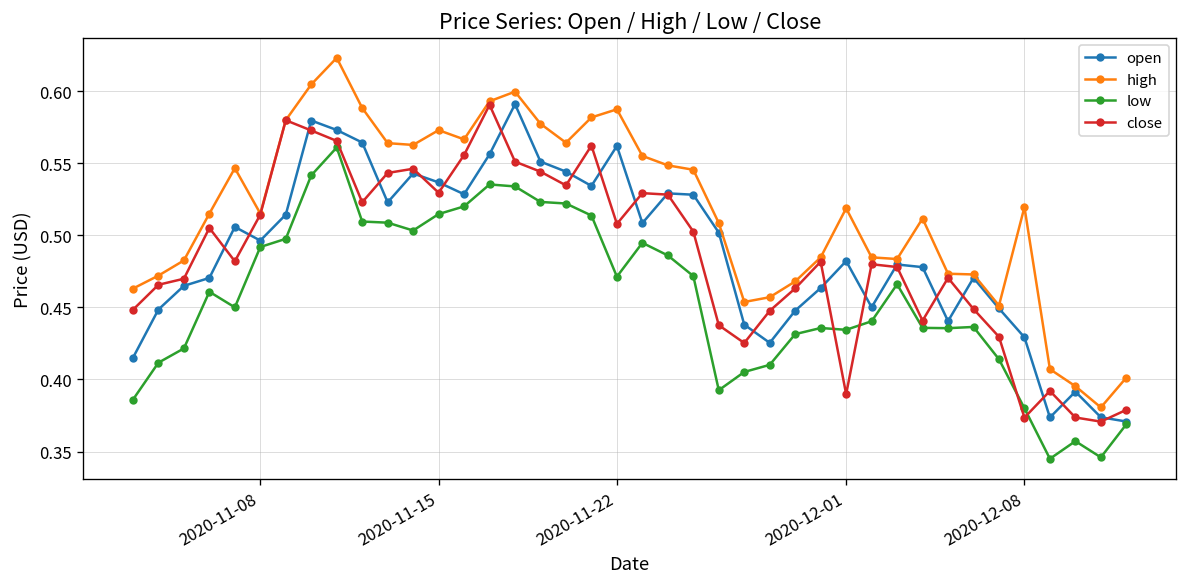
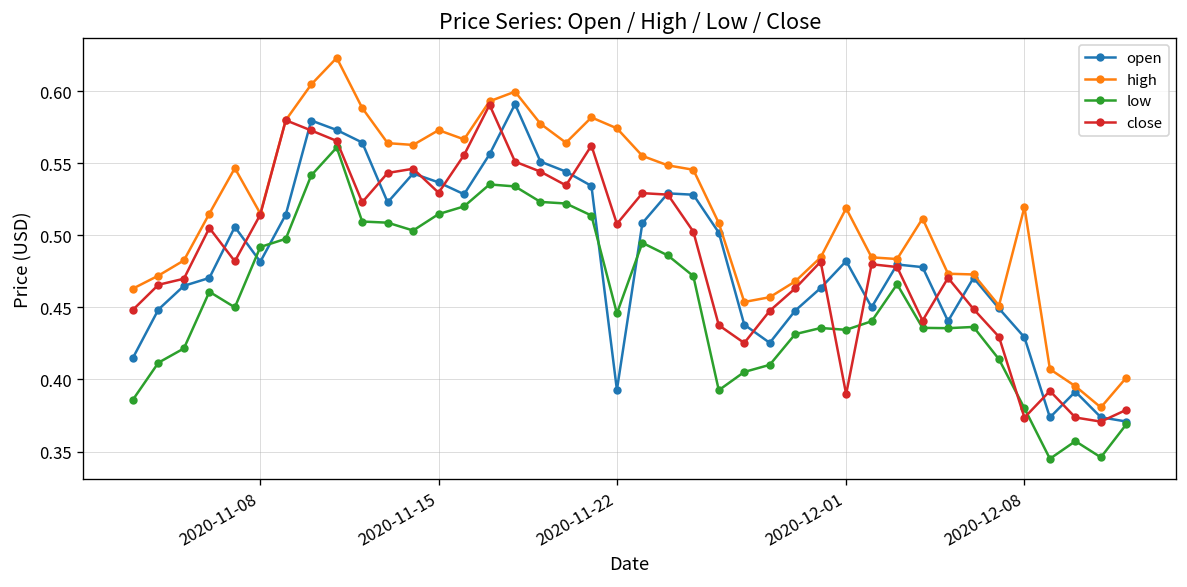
  {
    "open": {
-     "2020-11-08": 0.496,
+     "2020-11-08": 0.482,
      "2020-11-15": 0.537,
-     "2020-11-22": 0.562,
+     "2020-11-22": 0.393,
      "2020-12-01": 0.482,
      "2020-12-08": 0.429
    },
    "high": {
      "2020-11-15": 0.573,
-     "2020-11-22": 0.587,
+     "2020-11-22": 0.574,
      "2020-12-01": 0.519,
      "2020-12-08": 0.519
    },
    "low": {
      "2020-11-08": 0.492,
      "2020-11-15": 0.515,
-     "2020-11-22": 0.471,
+     "2020-11-22": 0.446,
      "2020-12-01": 0.434,
      "2020-12-08": 0.380
    },
    "close": {
      "2020-11-15": 0.529,
      "2020-11-22": 0.508,
      "2020-12-01": 0.390,
      "2020-12-08": 0.374
    }
  }
